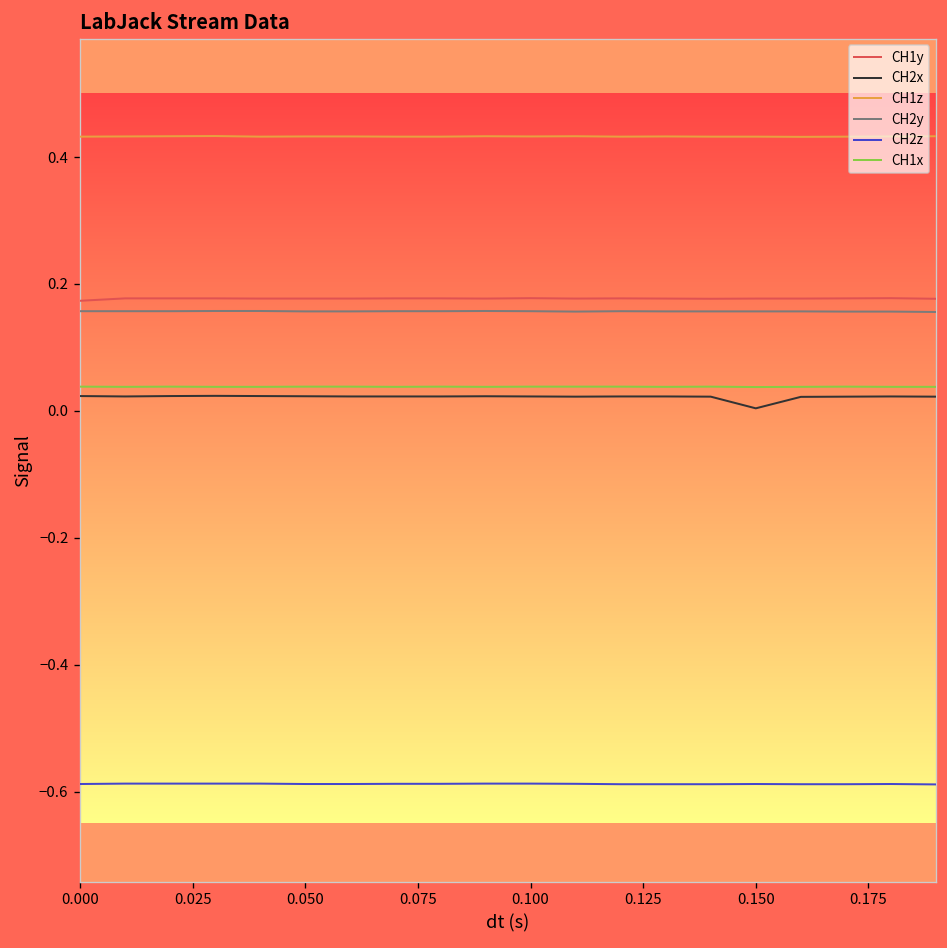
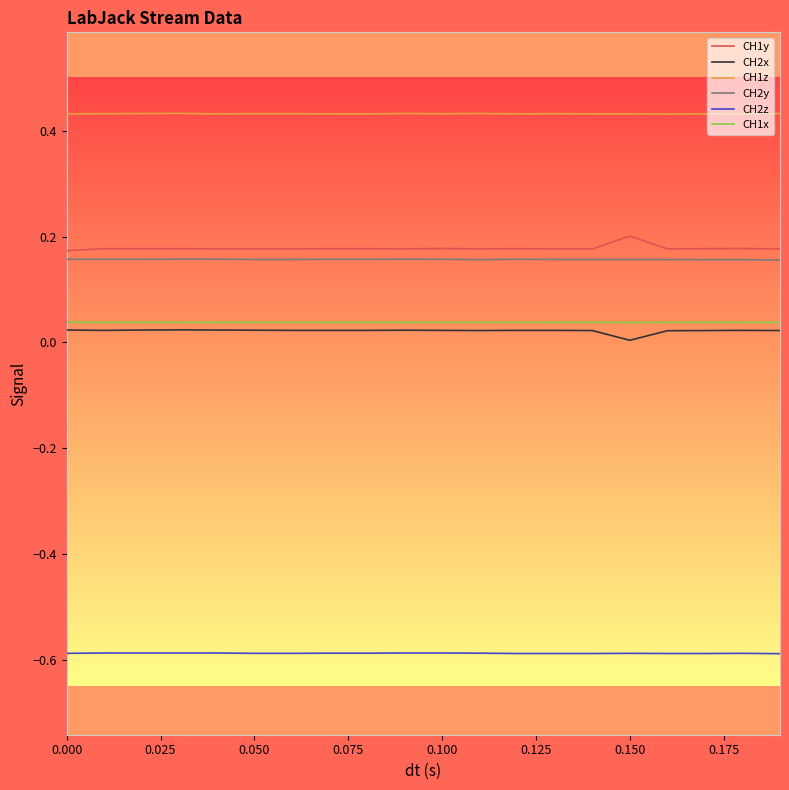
  {
    "CH1y": {
      "0.000": 0.17,
      "0.050": 0.18,
      "0.100": 0.18,
-     "0.150": 0.18
+     "0.150": 0.20
    },
    "CH2x": {
      "0.000": 0.02,
      "0.050": 0.02,
      "0.100": 0.02,
      "0.150": 0.00
    },
    "CH1z": {
      "0.000": 0.43,
      "0.050": 0.43,
      "0.100": 0.43,
      "0.150": 0.43
    },
    "CH2y": {
      "0.000": 0.16,
      "0.050": 0.16,
      "0.100": 0.16,
      "0.150": 0.16
    },
    "CH2z": {
      "0.000": -0.59,
      "0.050": -0.59,
      "0.100": -0.59,
      "0.150": -0.59
    },
    "CH1x": {
      "0.000": 0.04,
      "0.050": 0.04,
      "0.100": 0.04,
      "0.150": 0.04
    }
  }
